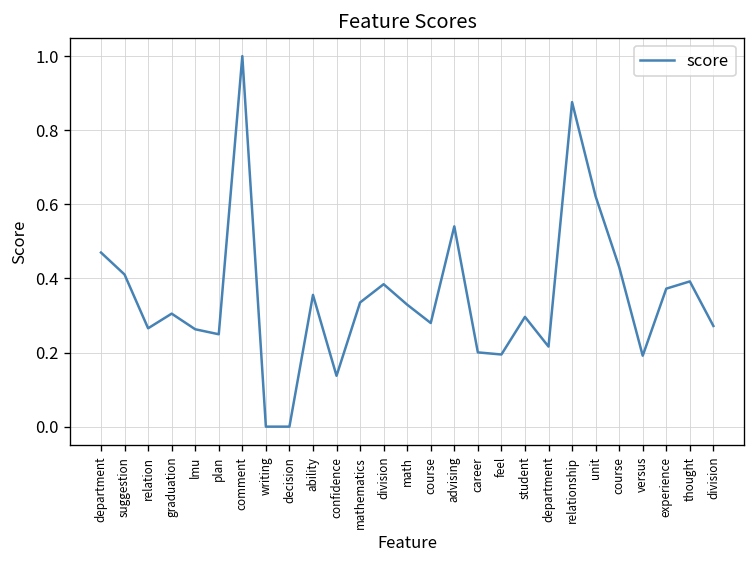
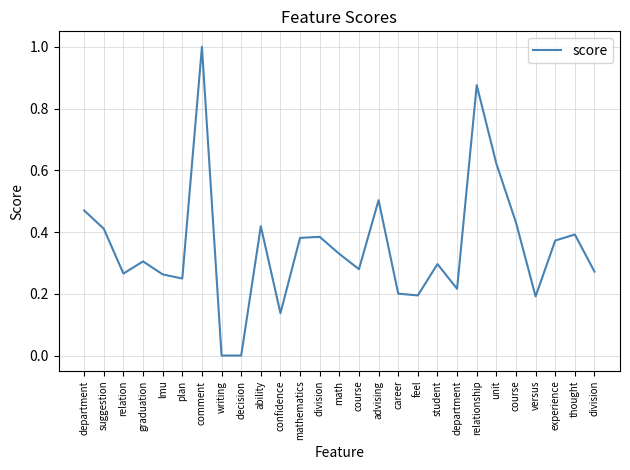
  {
    "suggestion": 0.41,
    "relation": 0.27,
    "graduation": 0.30,
    "lmu": 0.26,
    "plan": 0.25,
    "comment": 1.00,
    "writing": 0.00,
    "decision": 0.00,
-   "ability": 0.36,
+   "ability": 0.42,
    "confidence": 0.14,
-   "mathematics": 0.34,
+   "mathematics": 0.38,
    "math": 0.33,
-   "advising": 0.54,
+   "advising": 0.50,
    "career": 0.20,
    "feel": 0.19,
    "student": 0.30,
    "relationship": 0.88,
    "unit": 0.62,
    "versus": 0.19,
    "experience": 0.37,
    "thought": 0.39
  }
